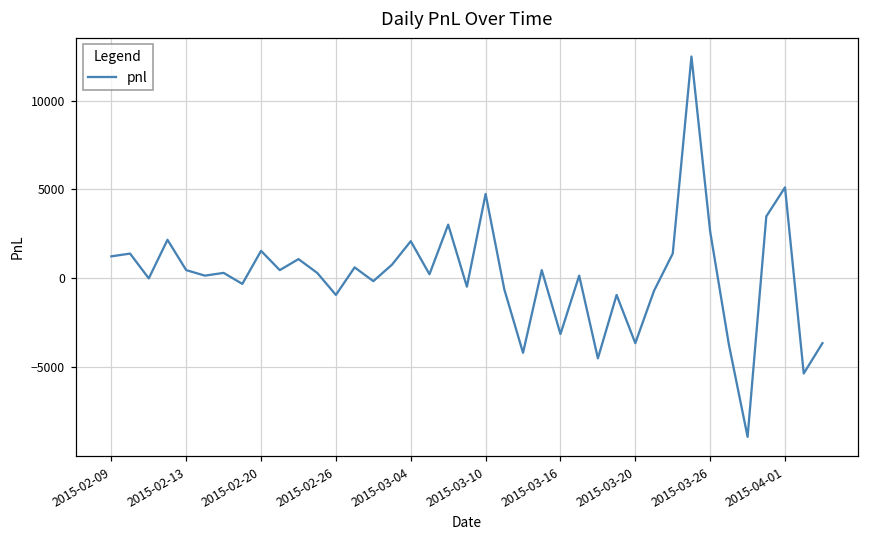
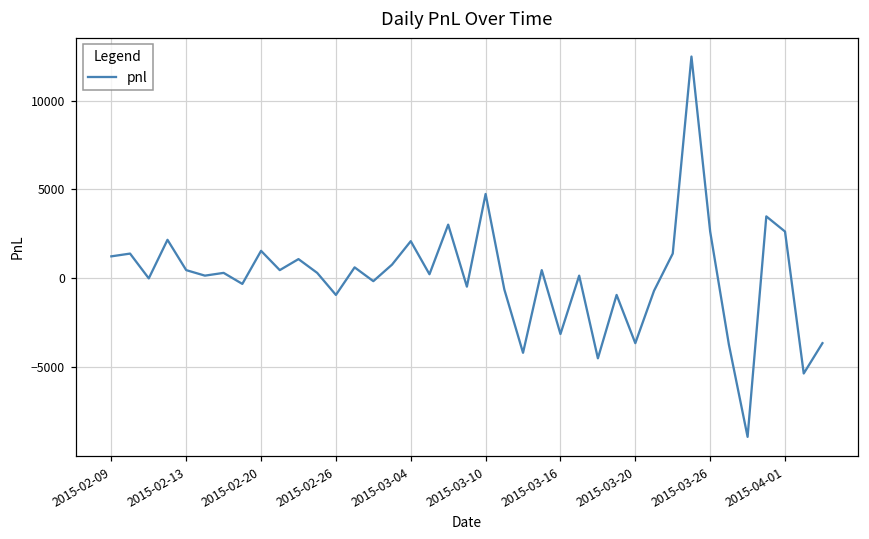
  {
    "2015-02-09": 1200,
    "2015-02-13": 500,
    "2015-02-20": 1600,
    "2015-02-26": -900,
    "2015-03-04": 2100,
    "2015-03-10": 4700,
    "2015-03-16": -3100,
    "2015-03-20": -3600,
    "2015-03-26": 2600,
-   "2015-04-01": 5100
+   "2015-04-01": 2600
  }
